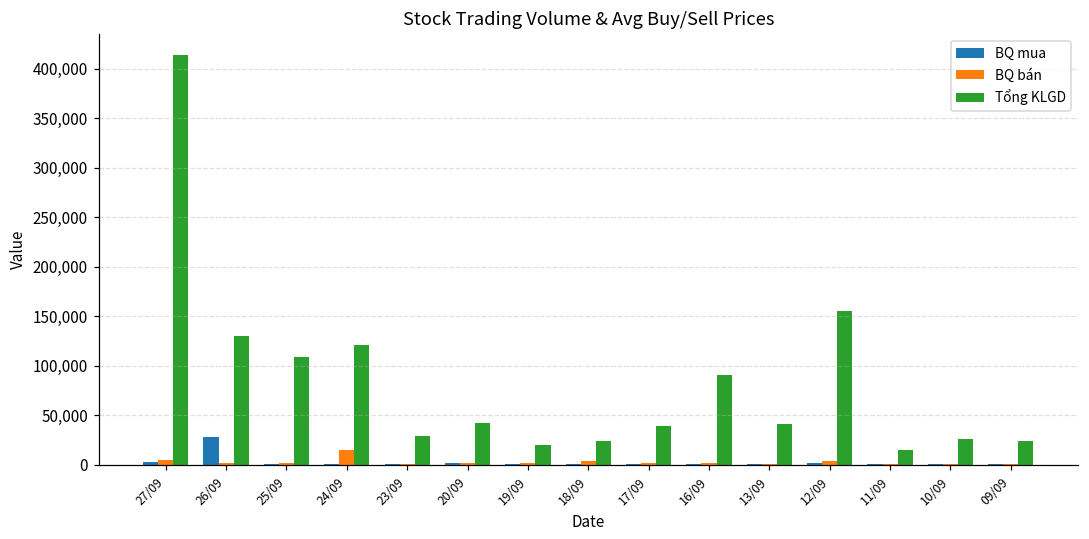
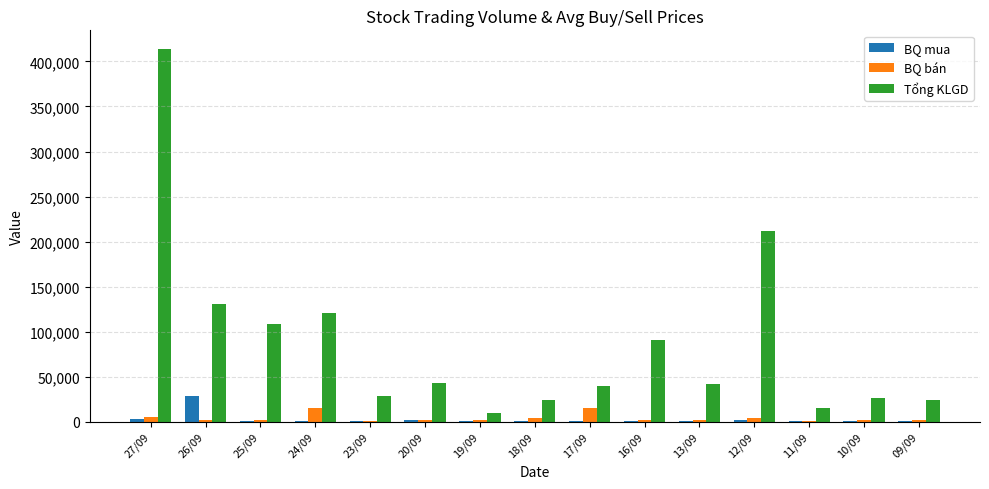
  {
    "BQ mua": {
      "26/09": "30,000"
    },
    "BQ bán": {
      "27/09": "10,000",
      "24/09": "20,000",
      "18/09": "0",
-     "17/09": "0",
+     "17/09": "10,000",
      "12/09": "0"
    },
    "Tổng KLGD": {
      "27/09": "410,000",
      "26/09": "130,000",
      "25/09": "110,000",
      "24/09": "120,000",
      "23/09": "30,000",
      "20/09": "40,000",
-     "19/09": "20,000",
+     "19/09": "10,000",
      "18/09": "20,000",
      "17/09": "40,000",
      "16/09": "90,000",
      "13/09": "40,000",
-     "12/09": "160,000",
+     "12/09": "210,000",
      "11/09": "20,000",
      "10/09": "30,000",
      "09/09": "20,000"
    }
  }
